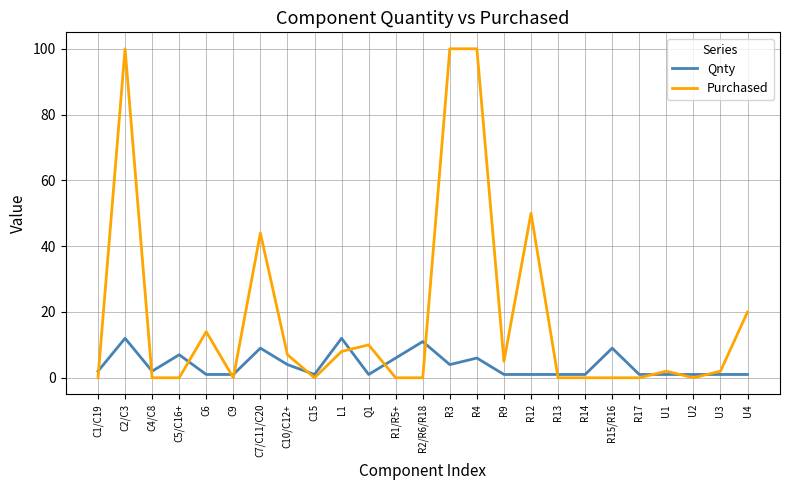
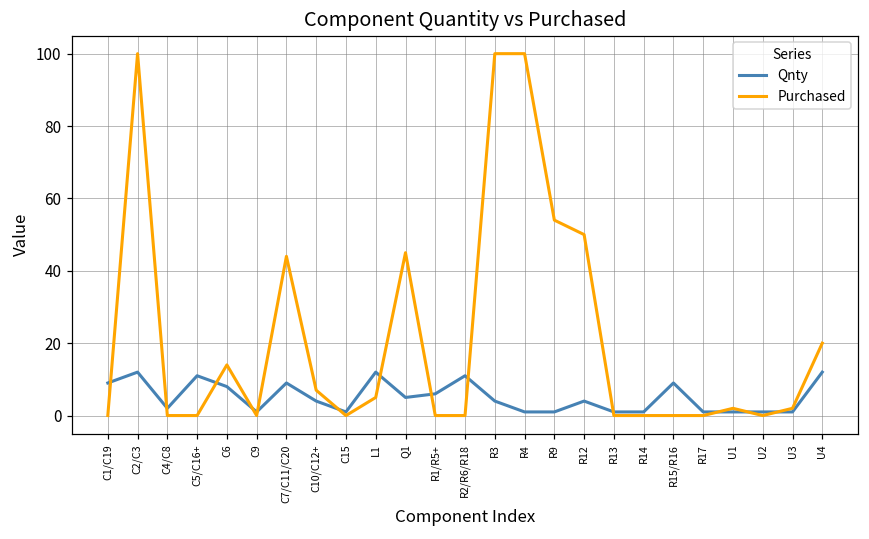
  {
    "Qnty": {
-     "C1/C19": 2,
+     "C1/C19": 9,
      "C2/C3": 12,
      "C4/C8": 2,
-     "C5/C16+": 7,
-     "C6": 1,
+     "C5/C16+": 11,
+     "C6": 8,
      "C9": 1,
      "C7/C11/C20": 9,
      "C10/C12+": 4,
      "C15": 1,
      "L1": 12,
-     "Q1": 1,
+     "Q1": 5,
      "R1/R5+": 6,
      "R2/R6/R18": 11,
      "R3": 4,
-     "R4": 6,
+     "R4": 1,
      "R9": 1,
-     "R12": 1,
+     "R12": 4,
      "R13": 1,
      "R14": 1,
      "R15/R16": 9,
      "R17": 1,
      "U1": 1,
      "U2": 1,
      "U3": 1,
-     "U4": 1
+     "U4": 12
    },
    "Purchased": {
      "C1/C19": 0,
      "C2/C3": 100,
      "C4/C8": 0,
      "C5/C16+": 0,
      "C6": 14,
      "C9": 0,
      "C7/C11/C20": 44,
      "C10/C12+": 7,
      "C15": 0,
-     "L1": 8,
-     "Q1": 10,
+     "L1": 5,
+     "Q1": 45,
      "R1/R5+": 0,
      "R2/R6/R18": 0,
      "R3": 100,
      "R4": 100,
-     "R9": 5,
+     "R9": 54,
      "R12": 50,
      "R13": 0,
      "R14": 0,
      "R15/R16": 0,
      "R17": 0,
      "U1": 2,
      "U2": 0,
      "U3": 2,
      "U4": 20
    }
  }
